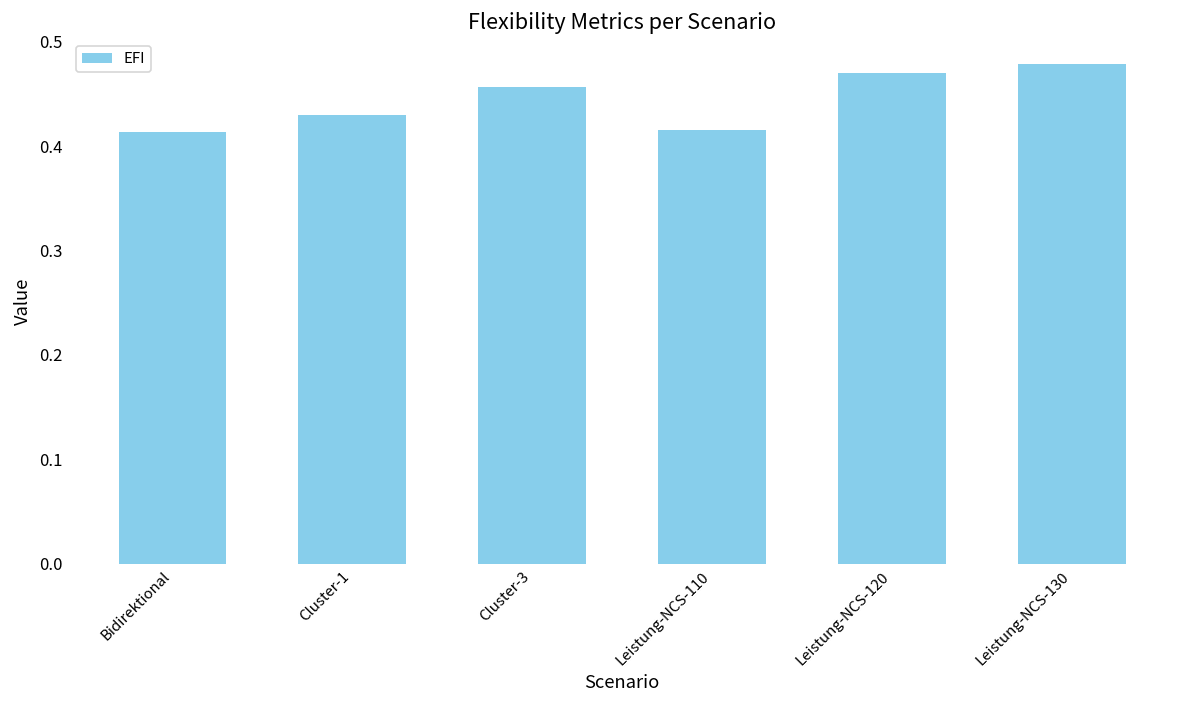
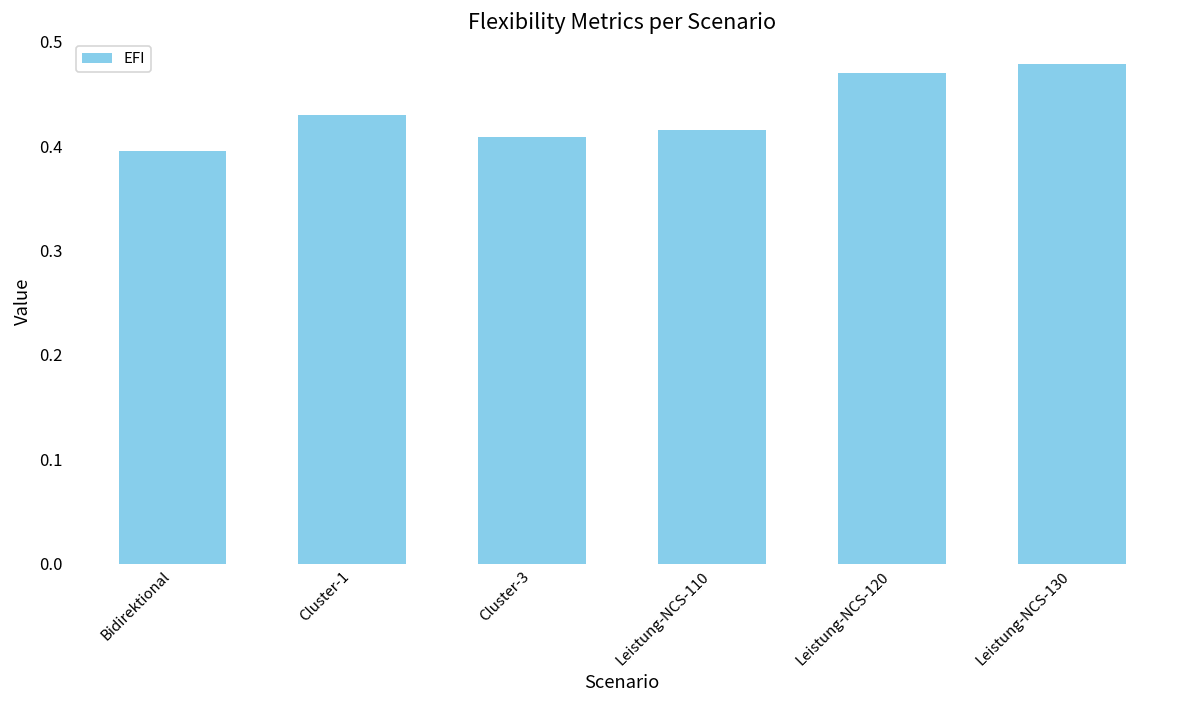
  {
-   "Bidirektional": 0.41,
+   "Bidirektional": 0.40,
    "Cluster-1": 0.43,
-   "Cluster-3": 0.46,
+   "Cluster-3": 0.41,
    "Leistung-NCS-110": 0.42,
    "Leistung-NCS-120": 0.47,
    "Leistung-NCS-130": 0.48
  }
